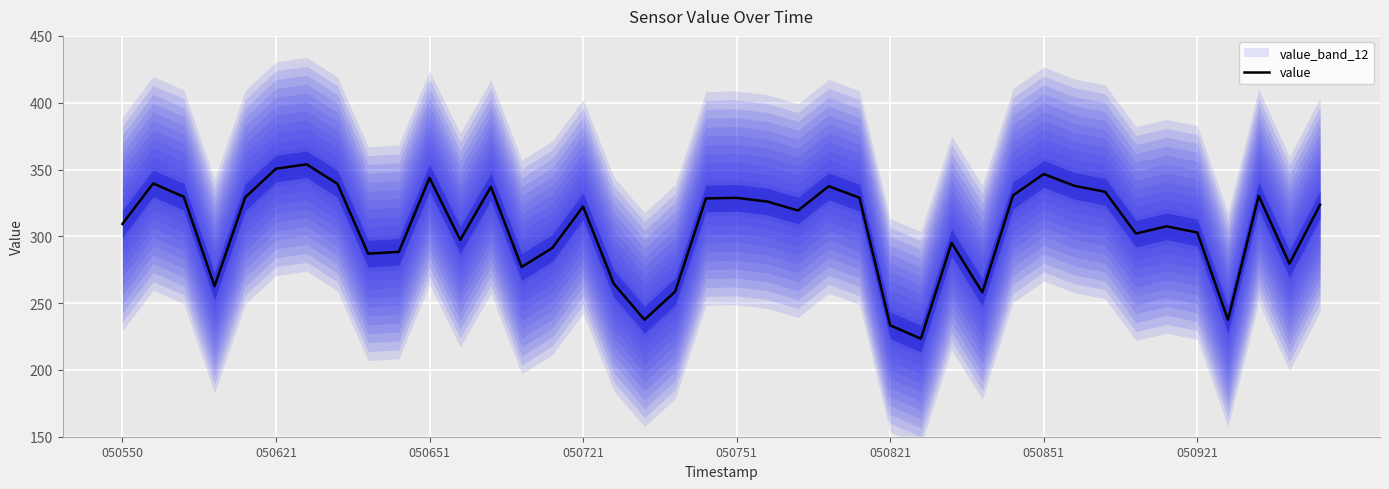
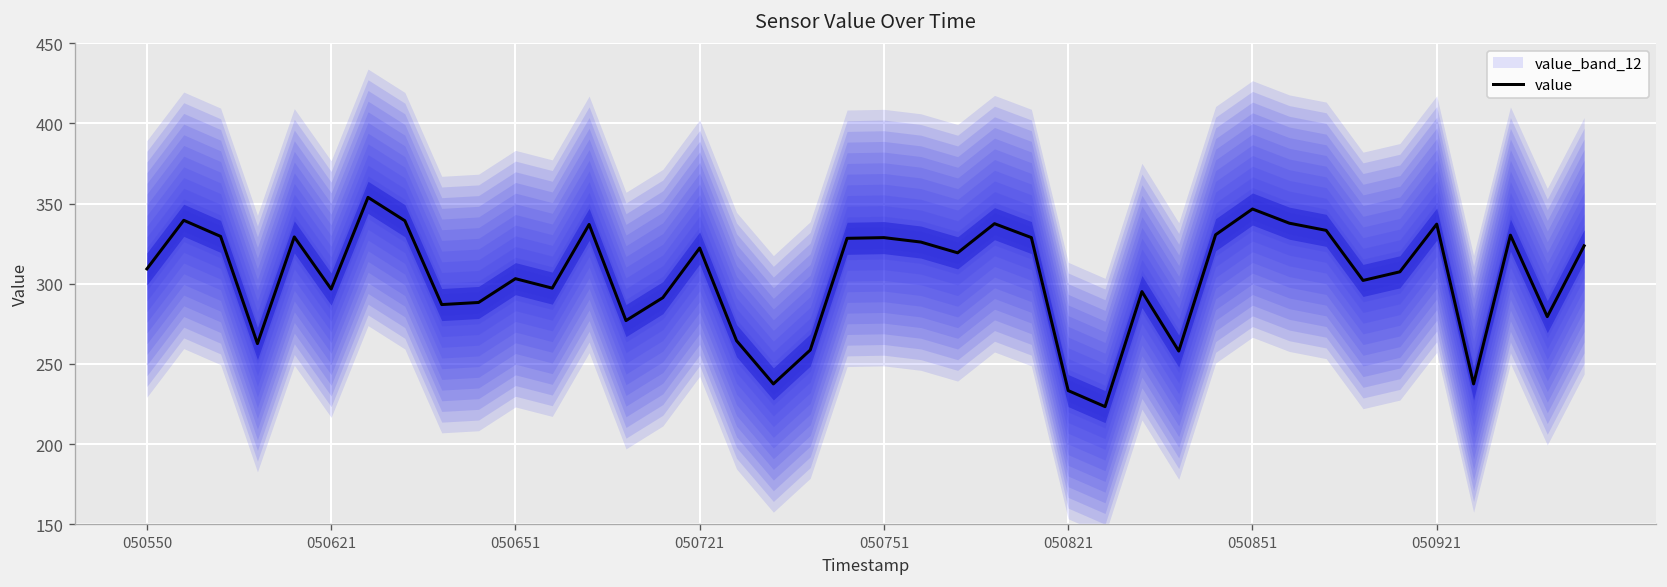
  {
    "value": {
      "050550": 309,
-     "050621": 351,
-     "050651": 344,
+     "050621": 297,
+     "050651": 303,
      "050721": 322,
      "050751": 329,
      "050821": 233,
      "050851": 347,
-     "050921": 303
+     "050921": 337
    }
  }
